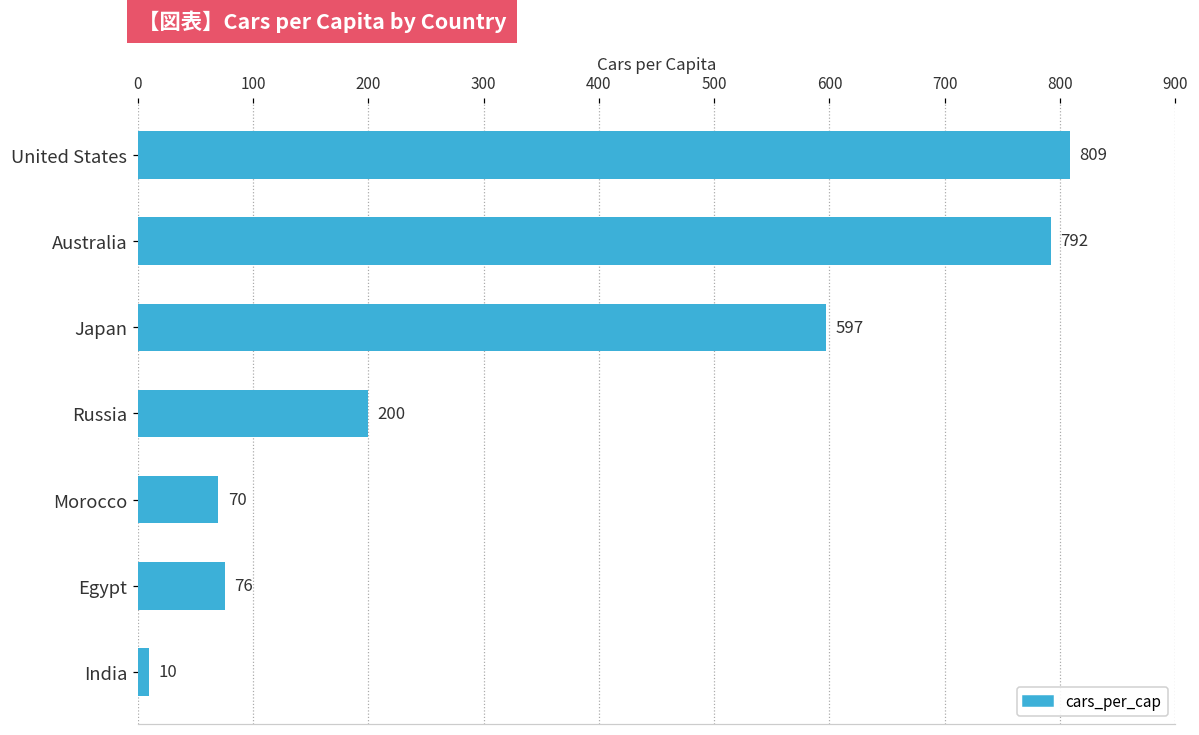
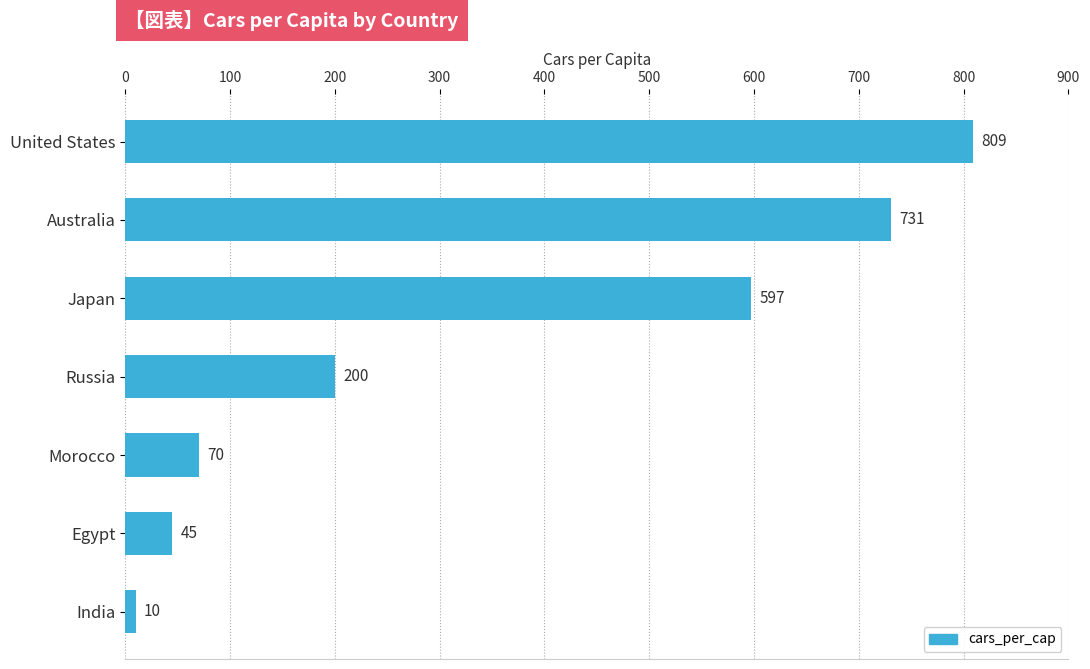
  {
    "United States": 809,
-   "Australia": 792,
+   "Australia": 731,
    "Japan": 597,
    "Russia": 200,
    "Morocco": 70,
-   "Egypt": 76,
+   "Egypt": 45,
    "India": 10
  }
